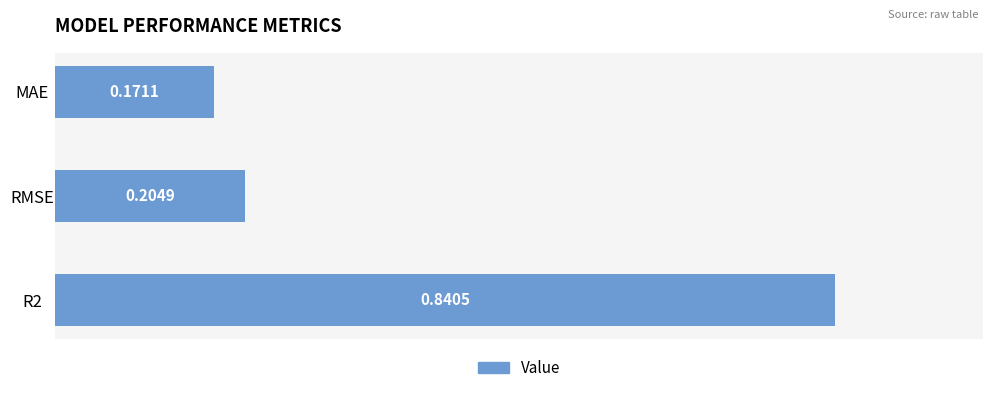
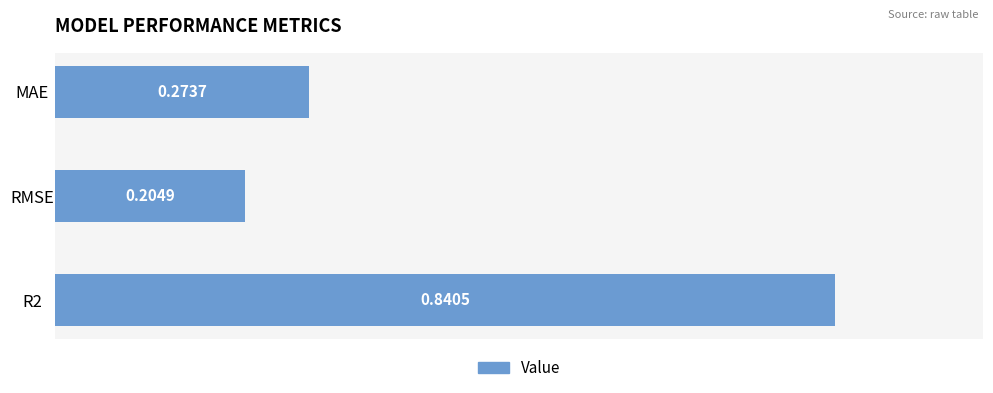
  {
-   "MAE": 0.1711,
+   "MAE": 0.2737,
    "RMSE": 0.2049,
    "R2": 0.8405
  }
